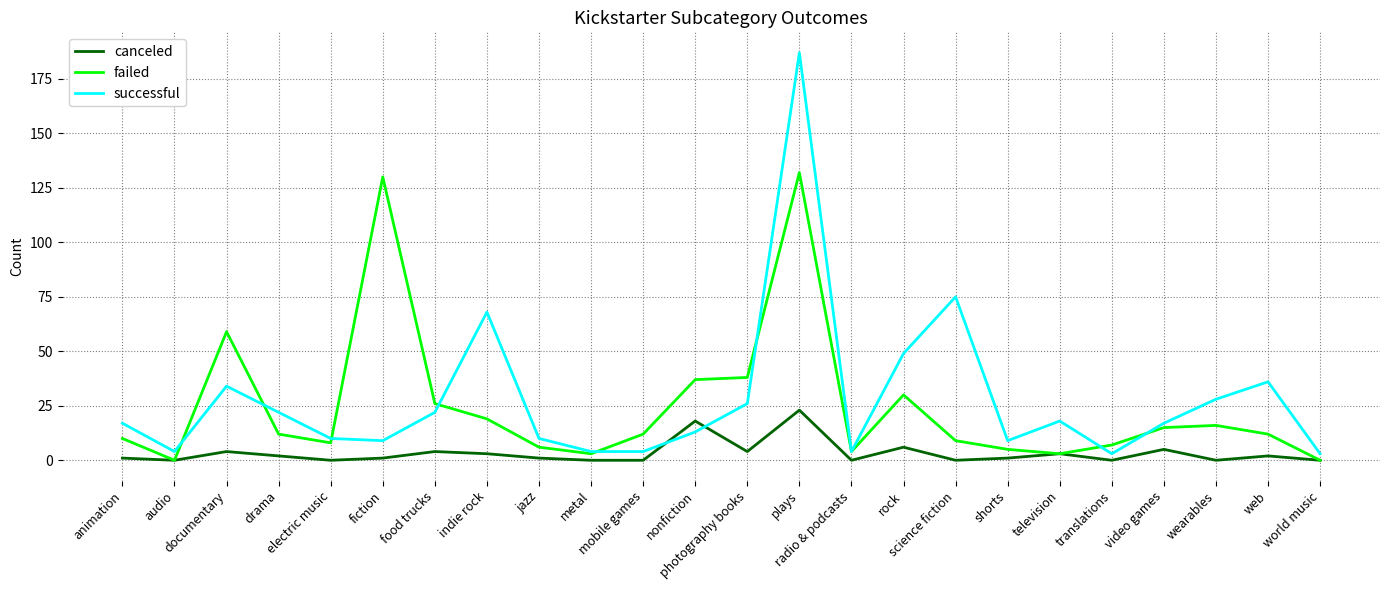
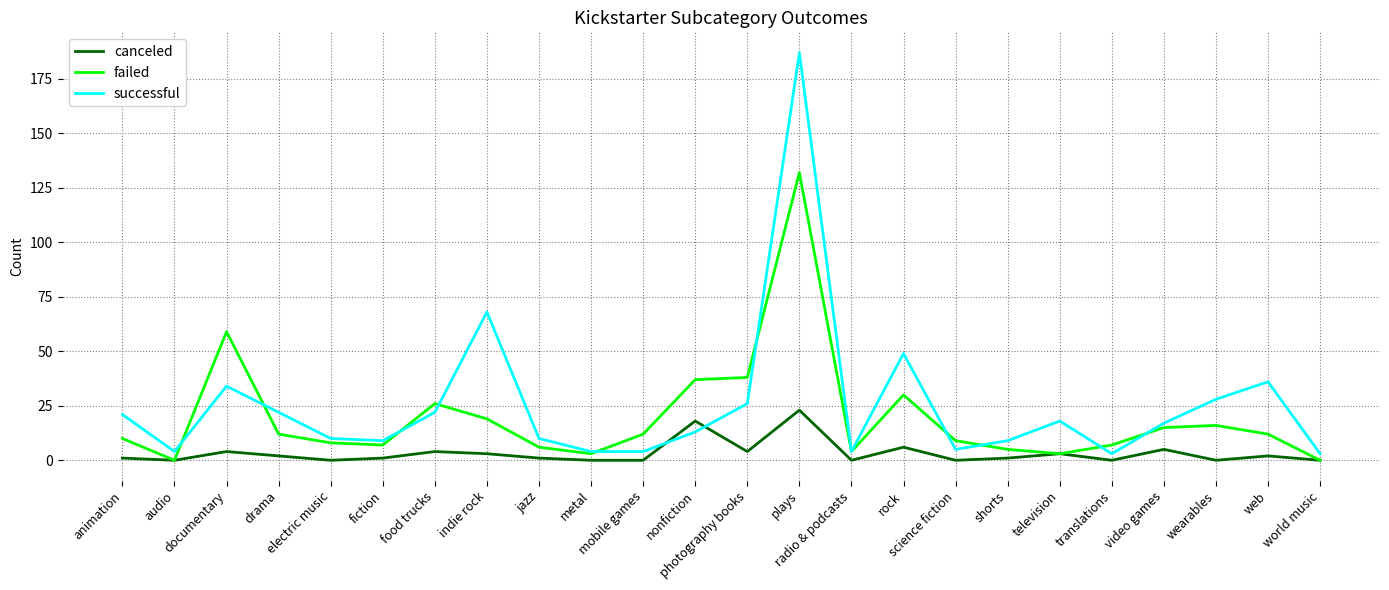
  {
    "canceled": {
      "animation": 1,
      "documentary": 4,
      "drama": 2,
      "electric music": 0,
      "fiction": 1,
      "food trucks": 4,
      "indie rock": 3,
      "jazz": 1,
      "metal": 0,
      "mobile games": 0,
      "nonfiction": 18,
      "photography books": 4,
      "plays": 23,
      "radio & podcasts": 0,
      "rock": 6,
      "science fiction": 0,
      "shorts": 1,
      "translations": 0,
      "video games": 5,
      "wearables": 0,
      "web": 2
    },
    "failed": {
      "animation": 10,
      "documentary": 59,
      "drama": 12,
      "electric music": 8,
-     "fiction": 130,
+     "fiction": 7,
      "food trucks": 26,
      "indie rock": 19,
      "jazz": 6,
      "mobile games": 12,
      "nonfiction": 37,
      "photography books": 38,
      "plays": 132,
      "rock": 30,
      "science fiction": 9,
      "shorts": 5,
      "translations": 7,
      "video games": 15,
      "wearables": 16,
      "web": 12
    },
    "successful": {
-     "animation": 17,
+     "animation": 21,
      "audio": 4,
      "documentary": 34,
      "drama": 22,
      "electric music": 10,
      "fiction": 9,
      "food trucks": 22,
      "indie rock": 68,
      "jazz": 10,
      "mobile games": 4,
      "nonfiction": 13,
      "photography books": 26,
      "plays": 187,
      "rock": 49,
-     "science fiction": 75,
+     "science fiction": 5,
      "shorts": 9,
      "television": 18,
      "translations": 3,
      "video games": 17,
      "wearables": 28,
      "web": 36,
      "world music": 3
    }
  }
